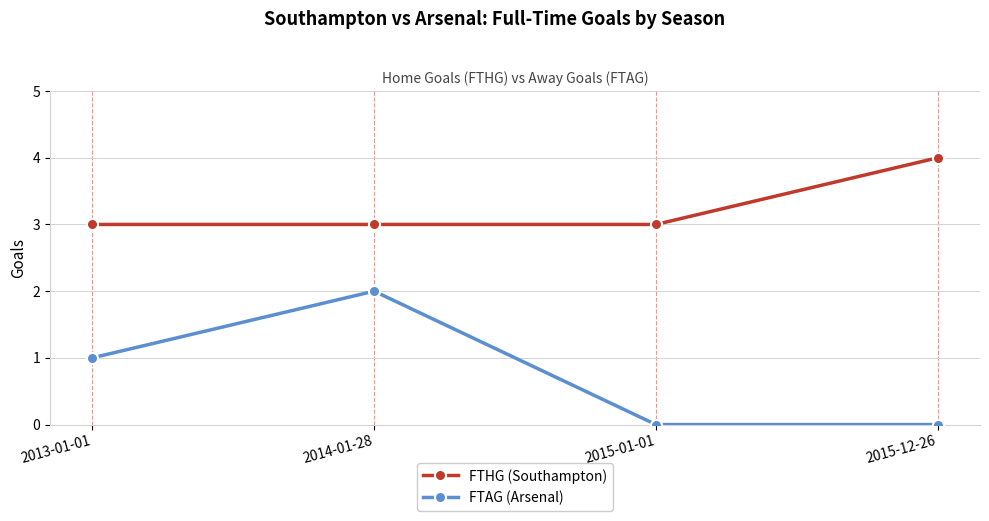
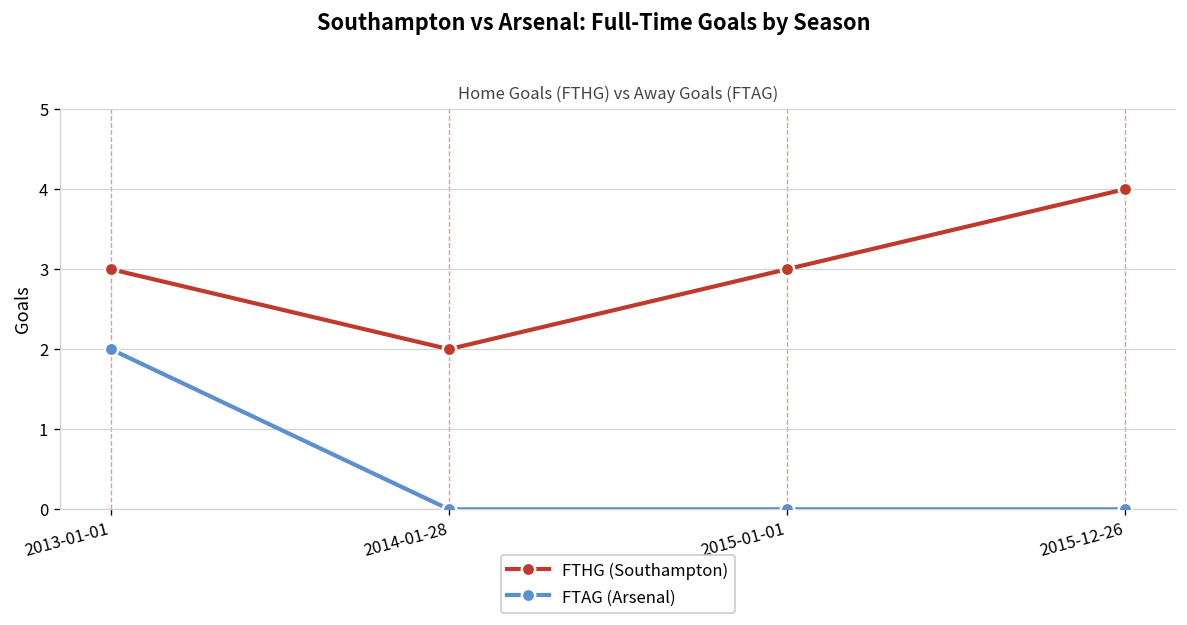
  {
    "FTHG (Southampton)": {
      "2013-01-01": 3,
-     "2014-01-28": 3,
+     "2014-01-28": 2,
      "2015-01-01": 3,
      "2015-12-26": 4
    },
    "FTAG (Arsenal)": {
-     "2013-01-01": 1,
-     "2014-01-28": 2,
+     "2013-01-01": 2,
+     "2014-01-28": 0,
      "2015-01-01": 0,
      "2015-12-26": 0
    }
  }
